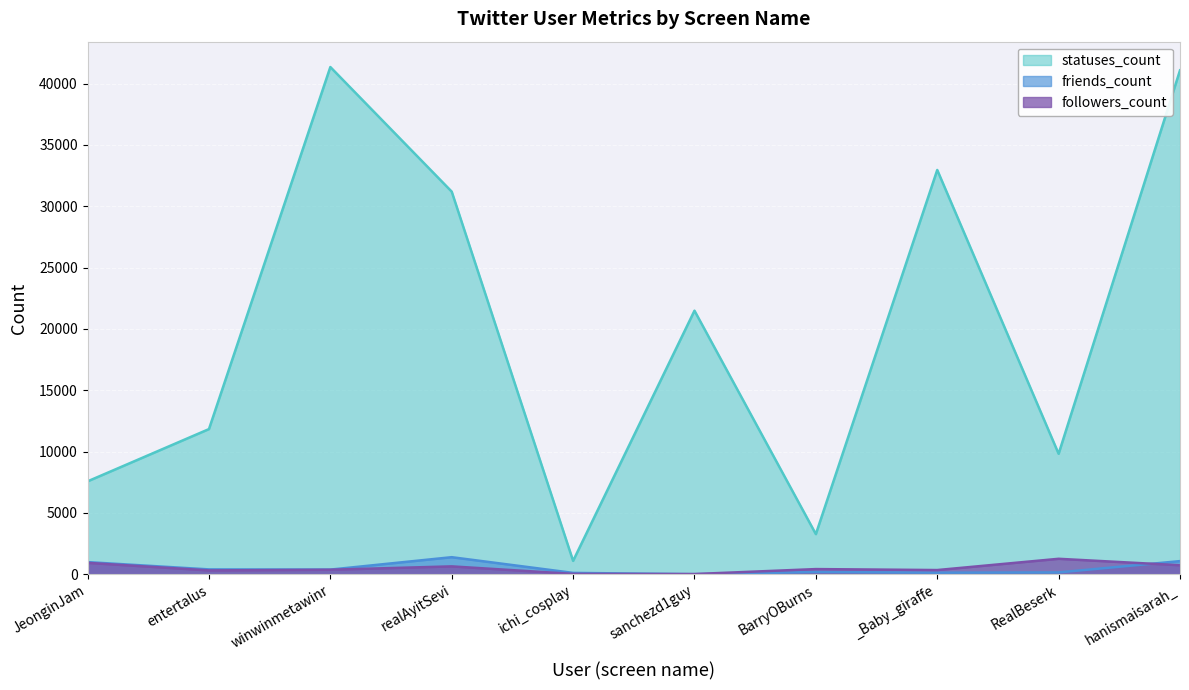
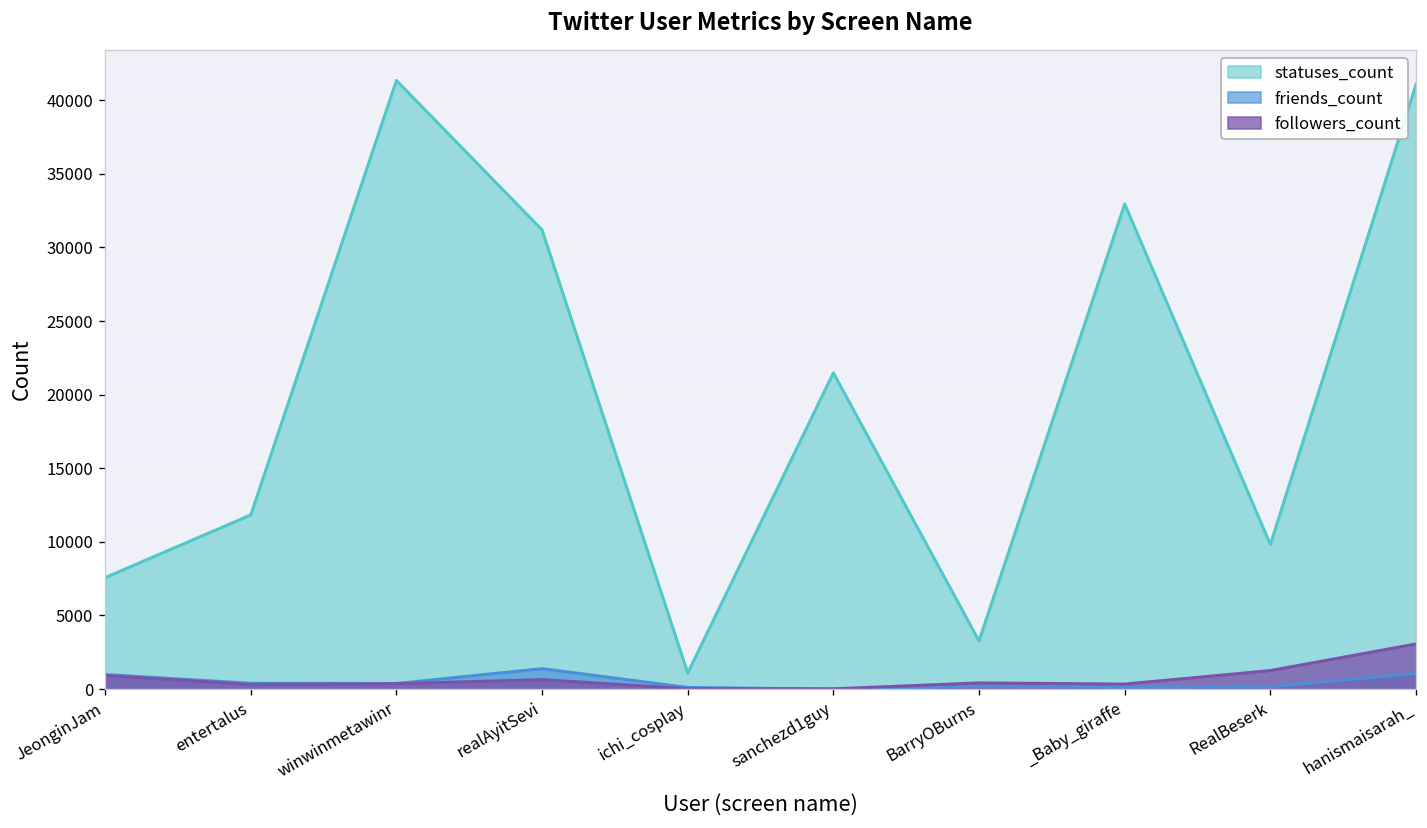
  {
    "followers_count": {
      "realAyitSevi": 600,
      "BarryOBurns": 400,
      "_Baby_giraffe": 300,
      "RealBeserk": 1300,
-     "hanismaisarah_": 700
+     "hanismaisarah_": 3100
    }
  }
